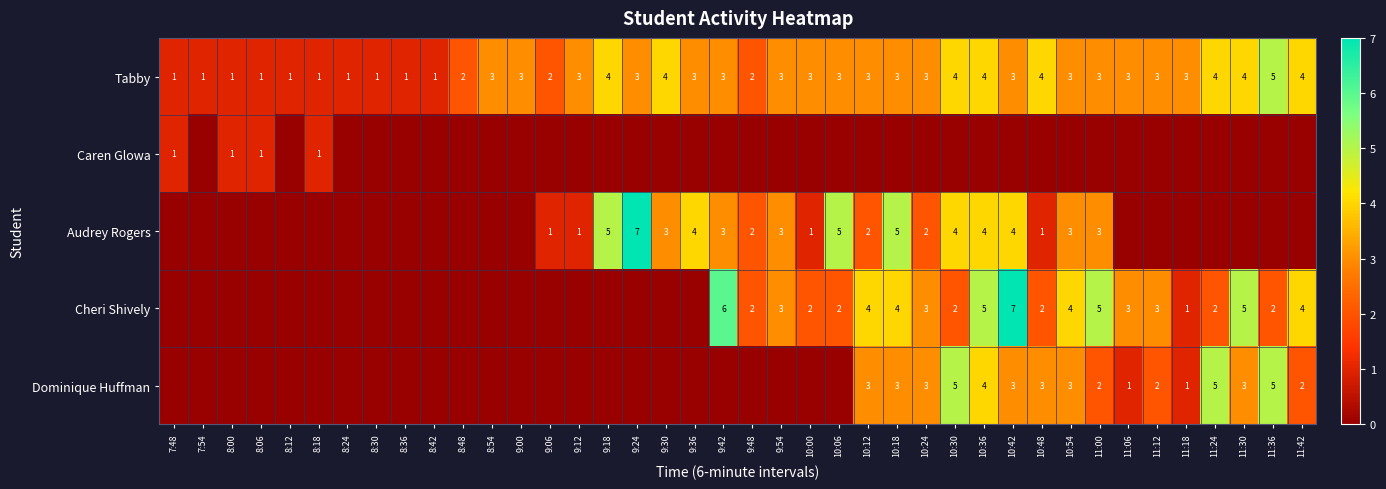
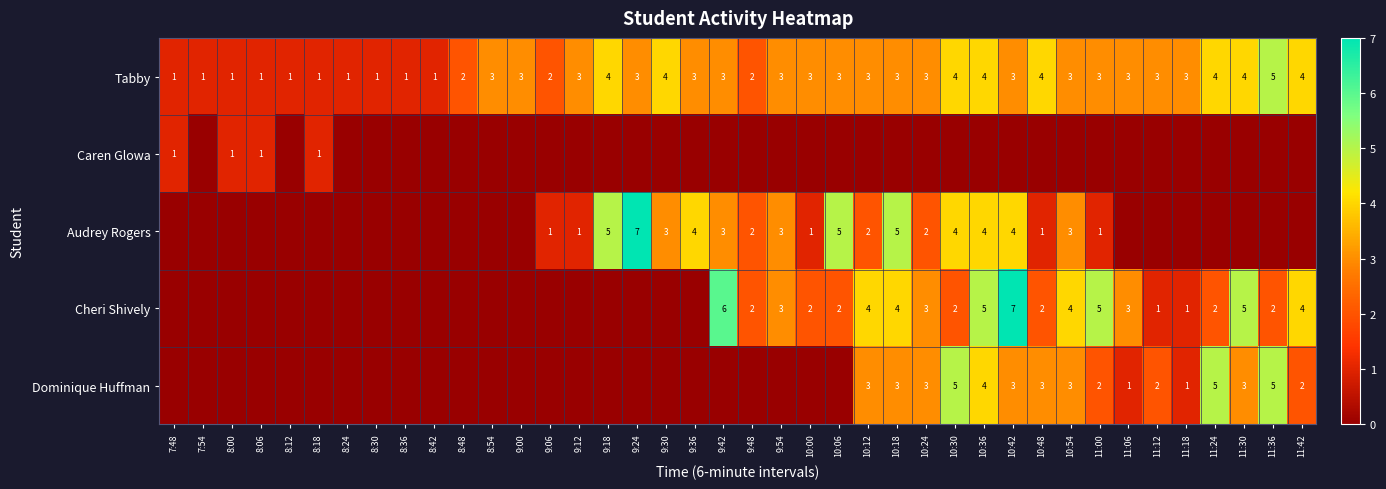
  {
    "Tabby": {
      "7:48": 1,
      "7:54": 1,
      "8:00": 1,
      "8:06": 1,
      "8:12": 1,
      "8:18": 1,
      "8:24": 1,
      "8:30": 1,
      "8:36": 1,
      "8:42": 1,
      "8:48": 2,
      "8:54": 3,
      "9:00": 3,
      "9:06": 2,
      "9:12": 3,
      "9:18": 4,
      "9:24": 3,
      "9:30": 4,
      "9:36": 3,
      "9:42": 3,
      "9:48": 2,
      "9:54": 3,
      "10:00": 3,
      "10:06": 3,
      "10:12": 3,
      "10:18": 3,
      "10:24": 3,
      "10:30": 4,
      "10:36": 4,
      "10:42": 3,
      "10:48": 4,
      "10:54": 3,
      "11:00": 3,
      "11:06": 3,
      "11:12": 3,
      "11:18": 3,
      "11:24": 4,
      "11:30": 4,
      "11:36": 5,
      "11:42": 4
    },
    "Caren Glowa": {
      "7:48": 1,
      "8:00": 1,
      "8:06": 1,
      "8:18": 1
    },
    "Audrey Rogers": {
      "9:06": 1,
      "9:12": 1,
      "9:18": 5,
      "9:24": 7,
      "9:30": 3,
      "9:36": 4,
      "9:42": 3,
      "9:48": 2,
      "9:54": 3,
      "10:00": 1,
      "10:06": 5,
      "10:12": 2,
      "10:18": 5,
      "10:24": 2,
      "10:30": 4,
      "10:36": 4,
      "10:42": 4,
      "10:48": 1,
      "10:54": 3,
-     "11:00": 3
+     "11:00": 1
    },
    "Cheri Shively": {
      "9:42": 6,
      "9:48": 2,
      "9:54": 3,
      "10:00": 2,
      "10:06": 2,
      "10:12": 4,
      "10:18": 4,
      "10:24": 3,
      "10:30": 2,
      "10:36": 5,
      "10:42": 7,
      "10:48": 2,
      "10:54": 4,
      "11:00": 5,
      "11:06": 3,
-     "11:12": 3,
+     "11:12": 1,
      "11:18": 1,
      "11:24": 2,
      "11:30": 5,
      "11:36": 2,
      "11:42": 4
    },
    "Dominique Huffman": {
      "10:12": 3,
      "10:18": 3,
      "10:24": 3,
      "10:30": 5,
      "10:36": 4,
      "10:42": 3,
      "10:48": 3,
      "10:54": 3,
      "11:00": 2,
      "11:06": 1,
      "11:12": 2,
      "11:18": 1,
      "11:24": 5,
      "11:30": 3,
      "11:36": 5,
      "11:42": 2
    }
  }
